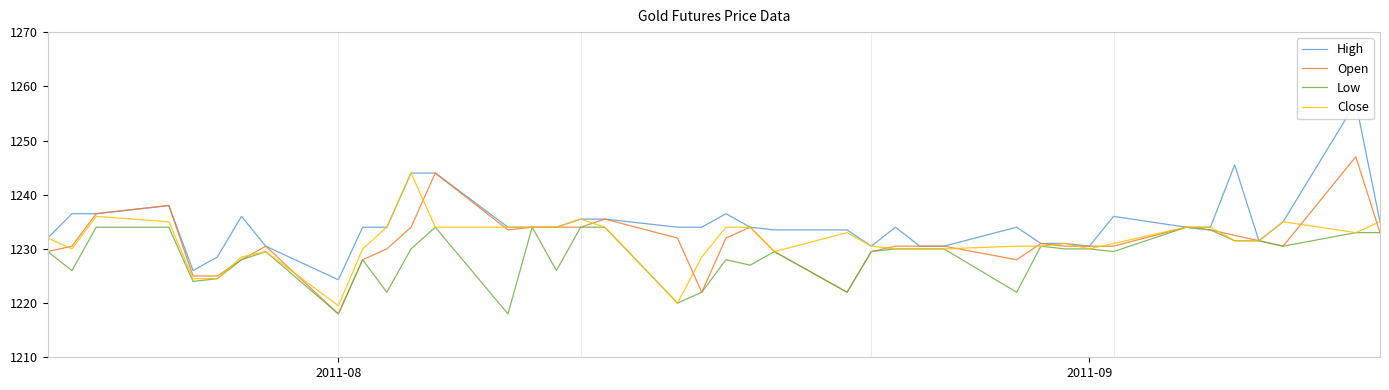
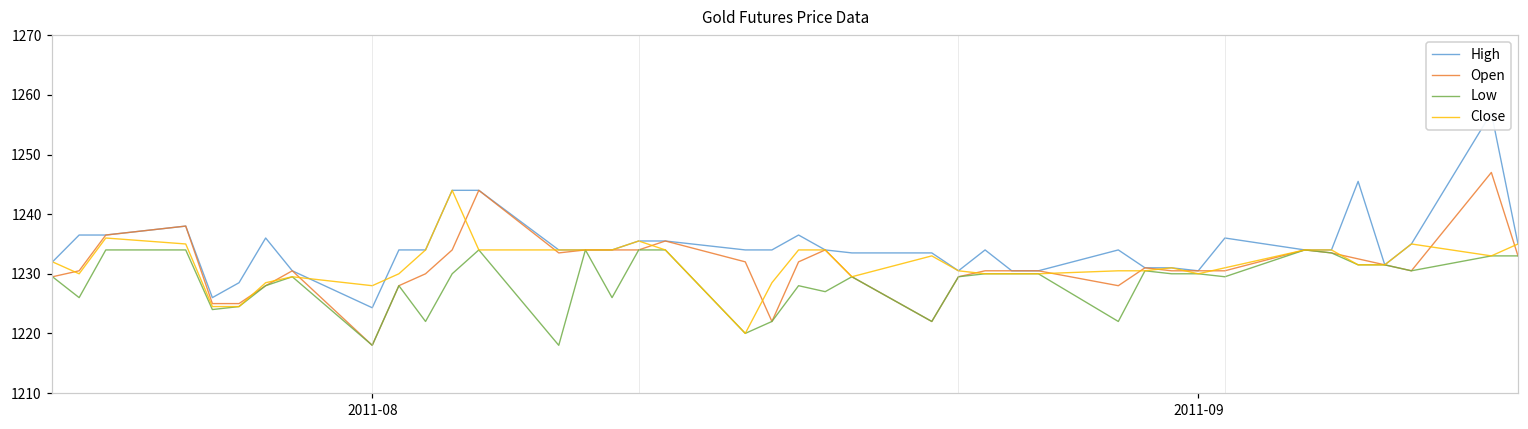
  {
    "High": {
      "2011-08": 1224
    },
    "Close": {
-     "2011-08": 1220
+     "2011-08": 1228
    }
  }
